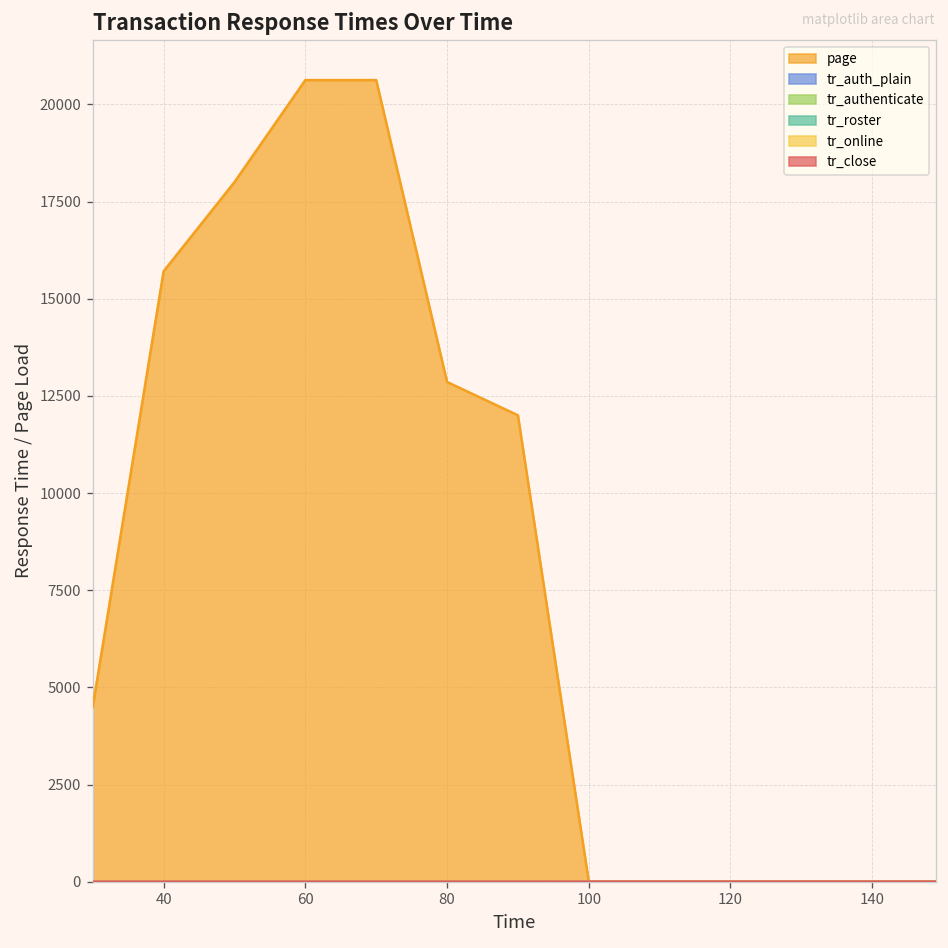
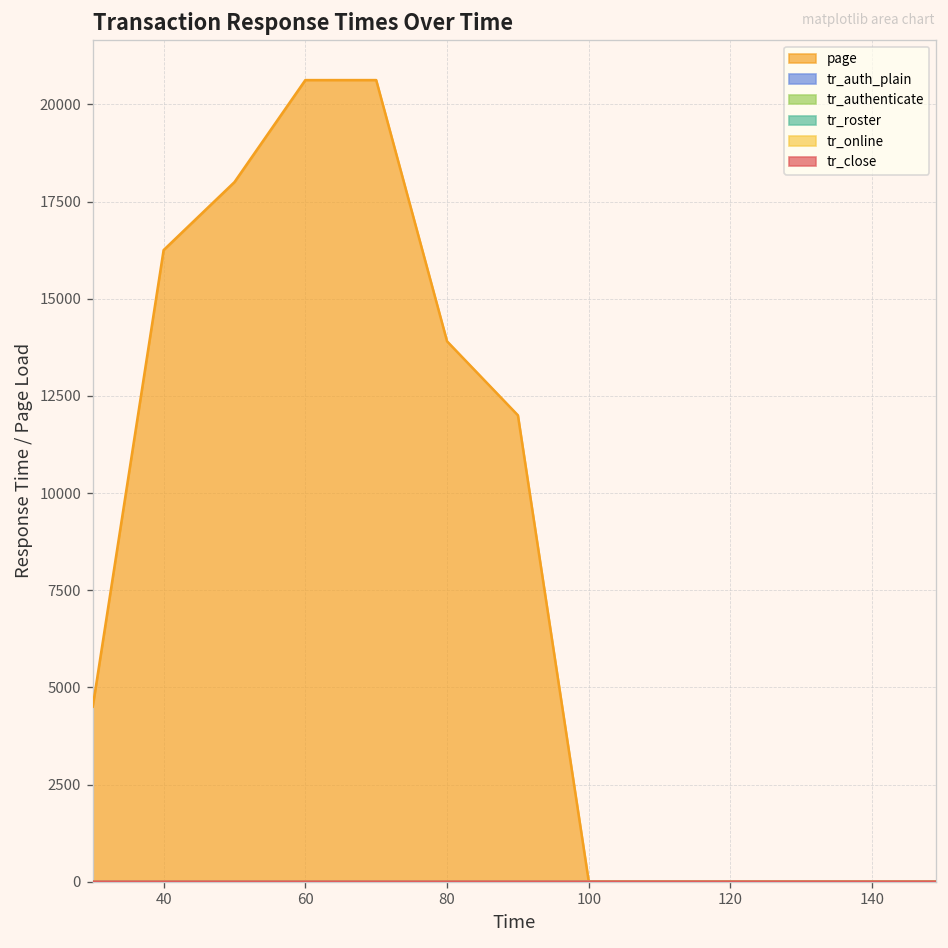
  {
    "page": {
-     "40": 15700,
+     "40": 16300,
      "60": 20600,
-     "80": 12900
+     "80": 13900
    },
    "tr_close": {
      "40": 0,
      "60": 0,
      "80": 0
    }
  }
